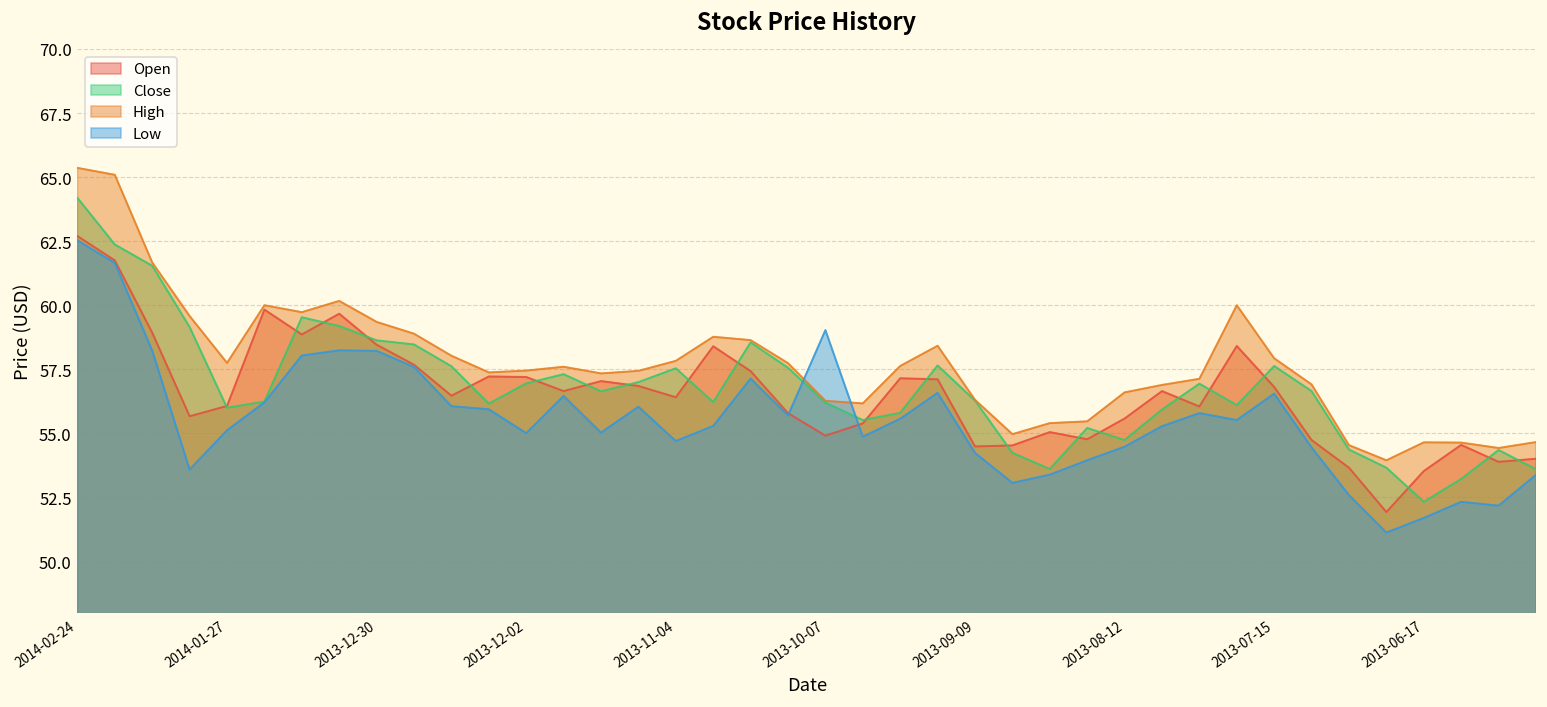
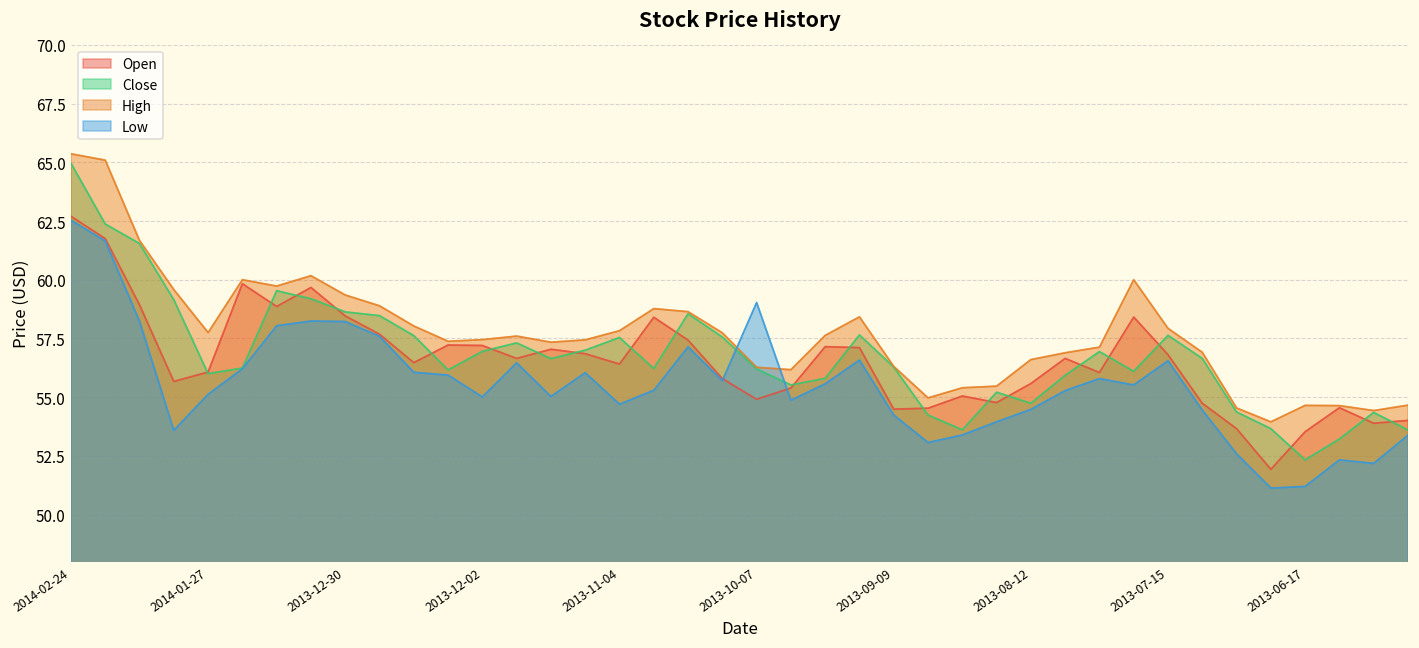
  {
    "Close": {
-     "2014-02-24": 64.2,
+     "2014-02-24": 65.0,
      "2013-12-30": 58.6,
      "2013-12-02": 57.0,
      "2013-11-04": 57.5,
      "2013-08-12": 54.7,
      "2013-07-15": 57.6,
      "2013-06-17": 52.3
    },
    "Low": {
      "2014-02-24": 62.5,
      "2014-01-27": 55.1,
      "2013-12-30": 58.2,
      "2013-12-02": 55.0,
      "2013-11-04": 54.7,
      "2013-10-07": 59.0,
      "2013-09-09": 54.2,
      "2013-08-12": 54.5,
      "2013-07-15": 56.6,
-     "2013-06-17": 51.7
+     "2013-06-17": 51.2
    }
  }
